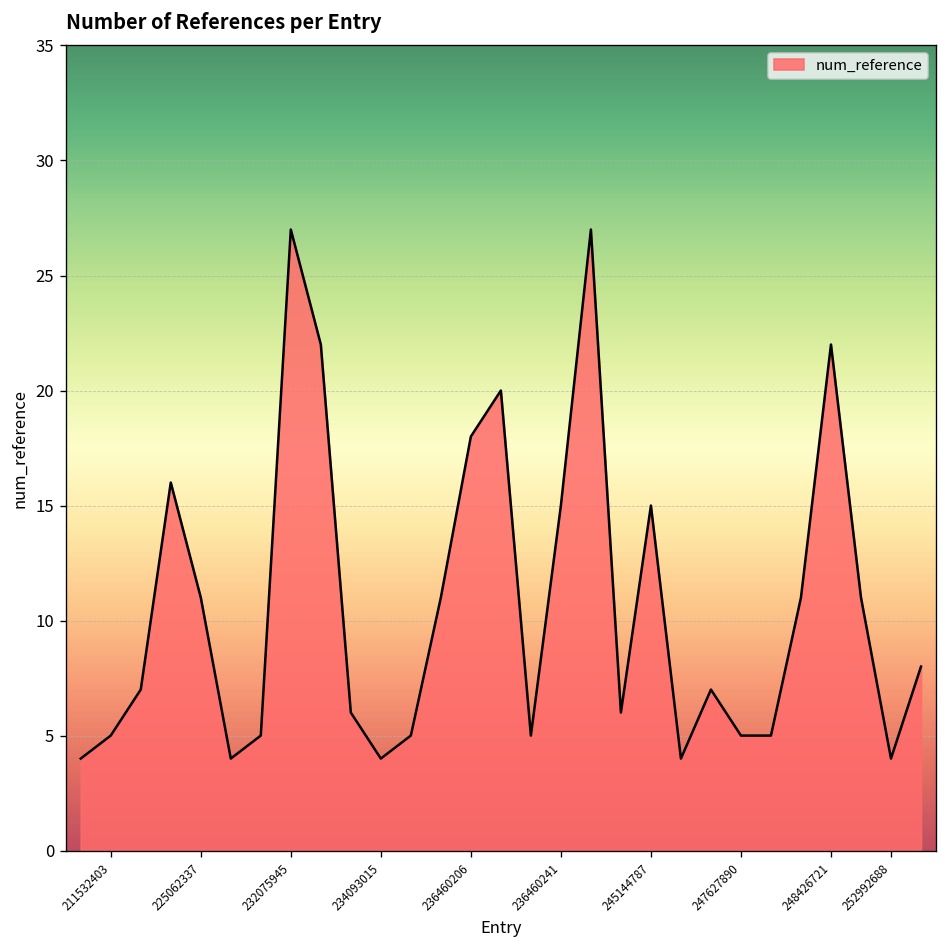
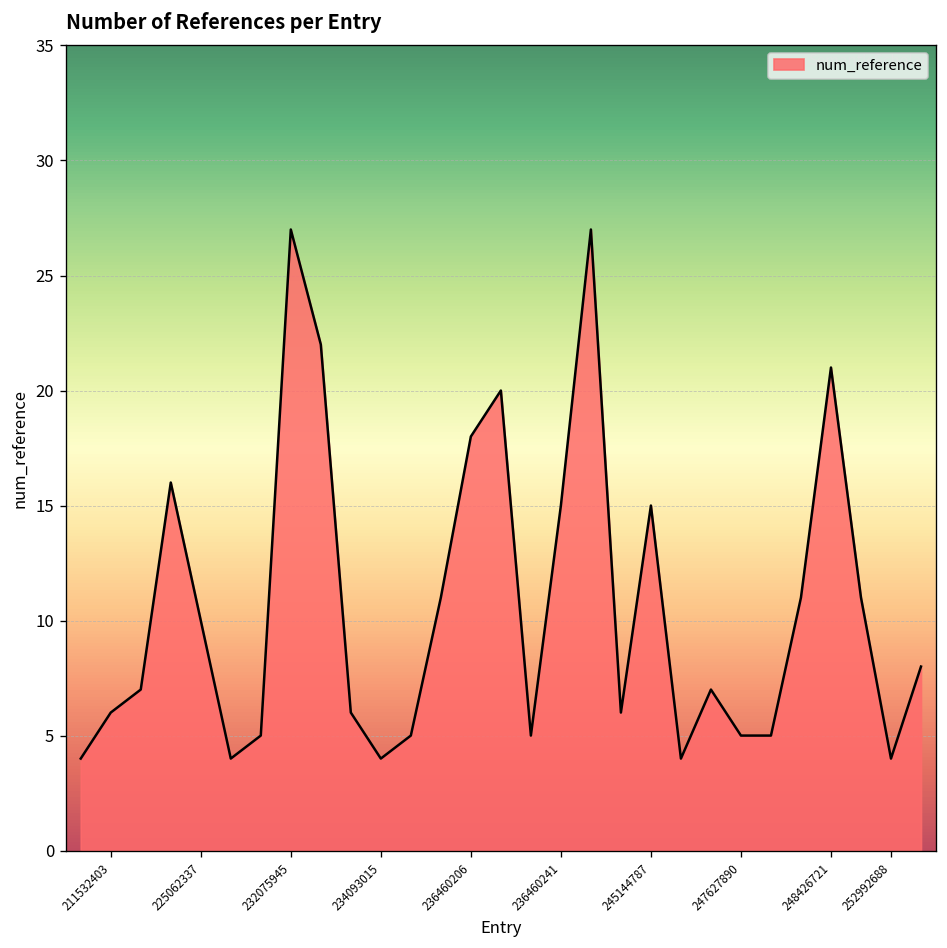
  {
-   "211532403": 5,
-   "225062337": 11,
+   "211532403": 6,
+   "225062337": 10,
    "232075945": 27,
    "234093015": 4,
    "236460206": 18,
    "236460241": 15,
    "245144787": 15,
    "247627890": 5,
-   "248426721": 22,
+   "248426721": 21,
    "252992688": 4
  }
